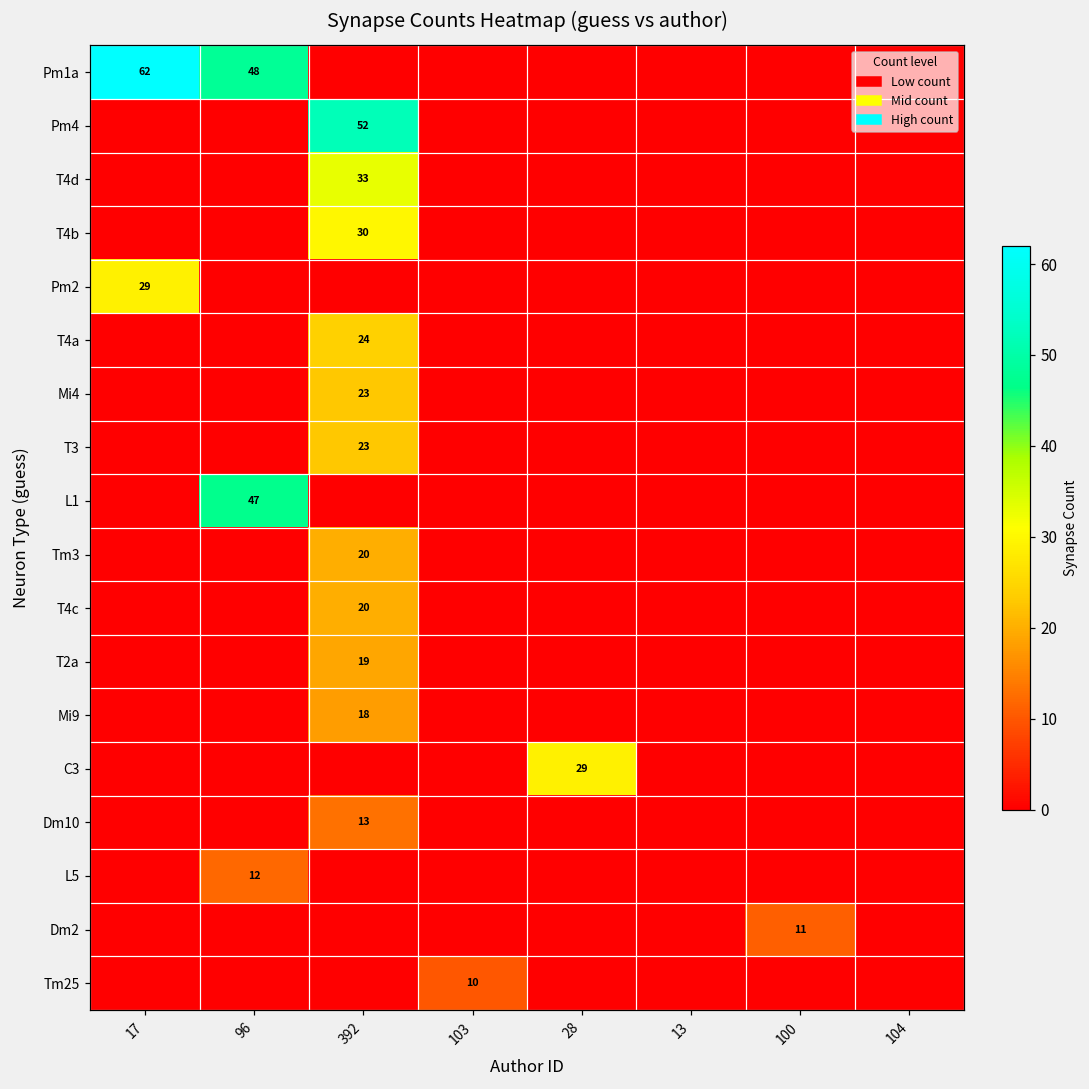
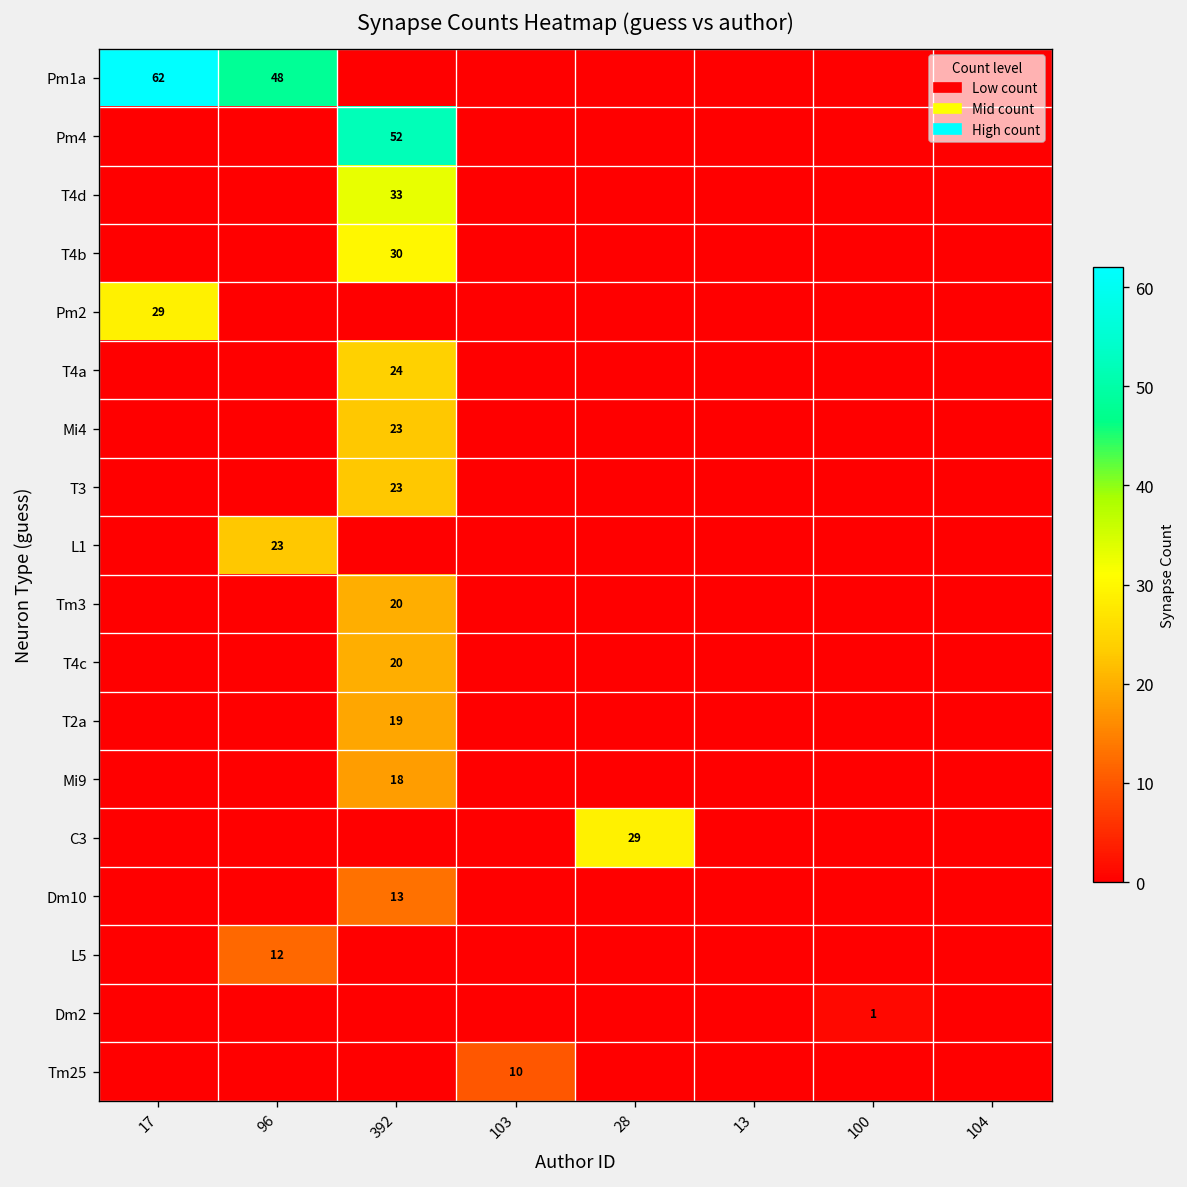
  {
    "Pm1a": {
      "17": 62,
      "96": 48
    },
    "Pm4": {
      "392": 52
    },
    "T4d": {
      "392": 33
    },
    "T4b": {
      "392": 30
    },
    "Pm2": {
      "17": 29
    },
    "T4a": {
      "392": 24
    },
    "Mi4": {
      "392": 23
    },
    "T3": {
      "392": 23
    },
    "L1": {
-     "96": 47
+     "96": 23
    },
    "Tm3": {
      "392": 20
    },
    "T4c": {
      "392": 20
    },
    "T2a": {
      "392": 19
    },
    "Mi9": {
      "392": 18
    },
    "C3": {
      "28": 29
    },
    "Dm10": {
      "392": 13
    },
    "L5": {
      "96": 12
    },
    "Dm2": {
-     "100": 11
+     "100": 1
    },
    "Tm25": {
      "103": 10
    }
  }
